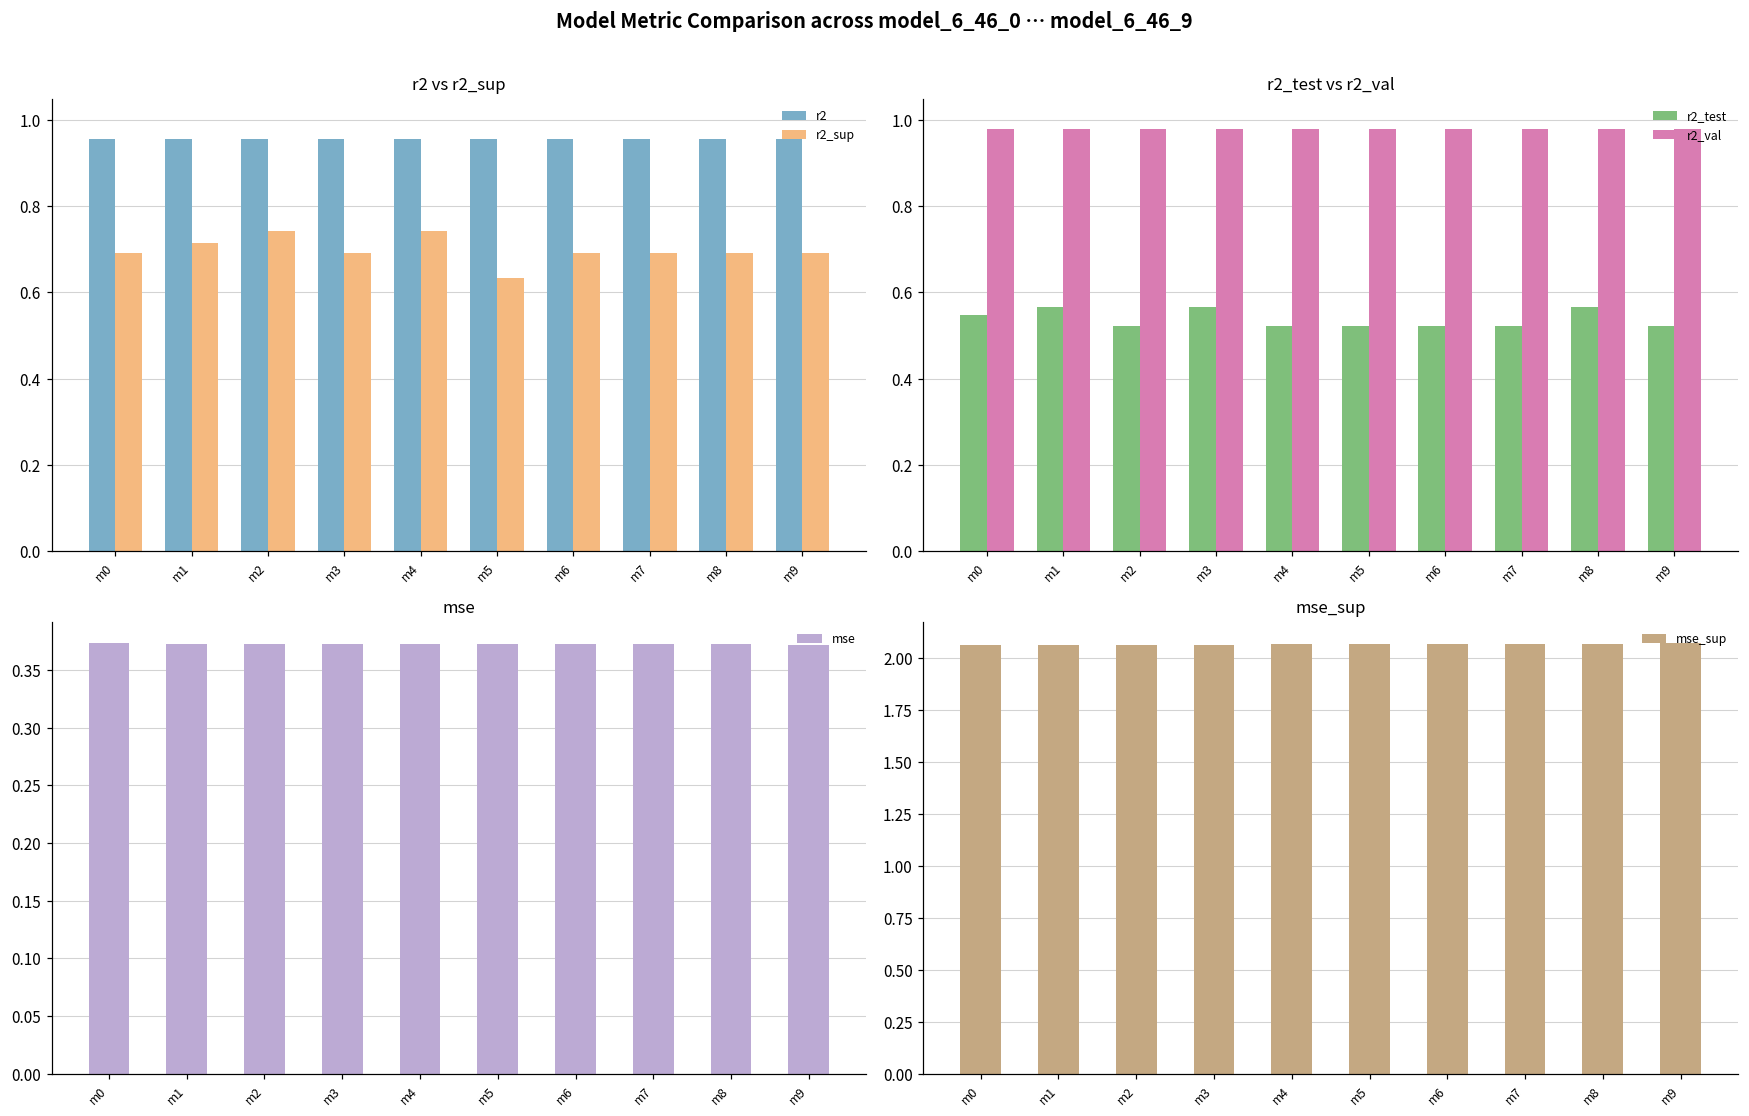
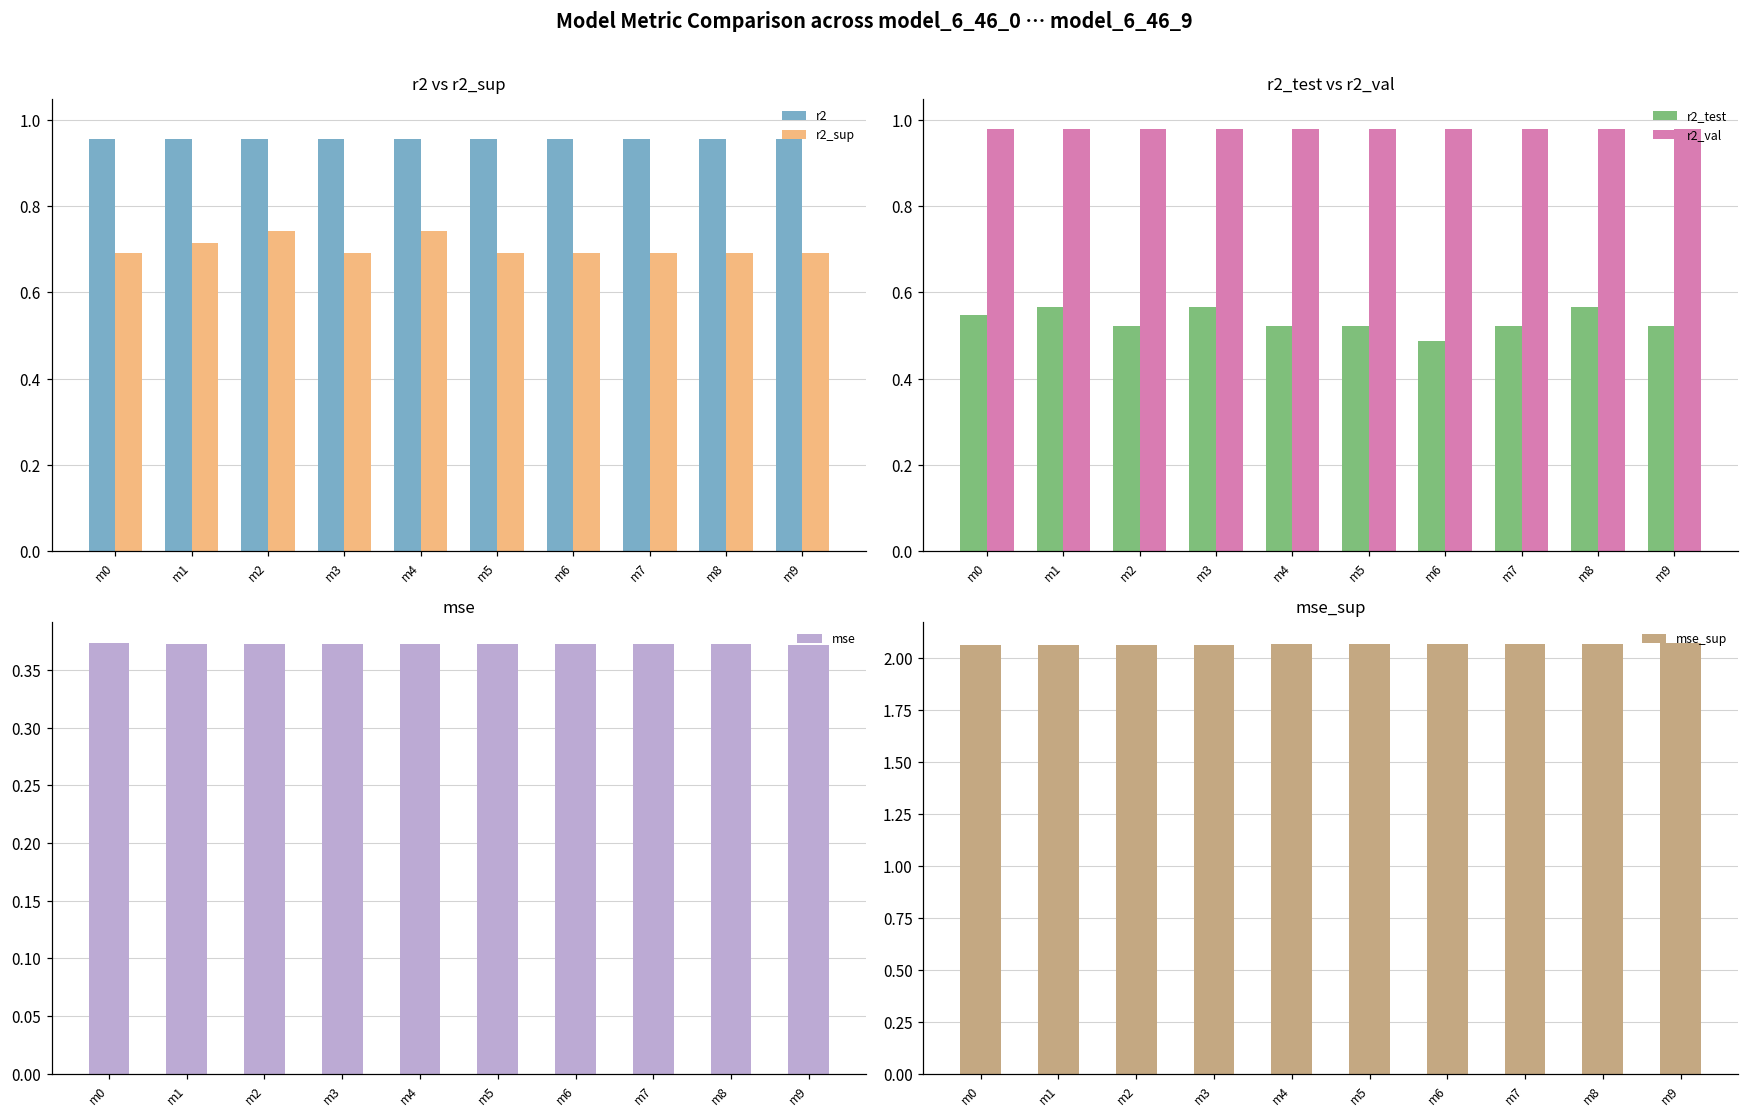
  {
    "r2 vs r2_sup": {
      "r2": {
        "m0": 0.96,
        "m1": 0.96,
        "m2": 0.96,
        "m3": 0.96,
        "m4": 0.96,
        "m5": 0.96,
        "m6": 0.96,
        "m7": 0.96,
        "m8": 0.96,
        "m9": 0.96
      },
      "r2_sup": {
        "m0": 0.69,
        "m1": 0.71,
        "m2": 0.74,
        "m3": 0.69,
        "m4": 0.74,
-       "m5": 0.63,
+       "m5": 0.69,
        "m6": 0.69,
        "m7": 0.69,
        "m8": 0.69,
        "m9": 0.69
      }
    },
    "r2_test vs r2_val": {
      "r2_test": {
        "m0": 0.55,
        "m1": 0.57,
        "m2": 0.52,
        "m3": 0.57,
        "m4": 0.52,
        "m5": 0.52,
-       "m6": 0.52,
+       "m6": 0.49,
        "m7": 0.52,
        "m8": 0.57,
        "m9": 0.52
      },
      "r2_val": {
        "m0": 0.98,
        "m1": 0.98,
        "m2": 0.98,
        "m3": 0.98,
        "m4": 0.98,
        "m5": 0.98,
        "m6": 0.98,
        "m7": 0.98,
        "m8": 0.98,
        "m9": 0.98
      }
    },
    "mse": {
      "m0": 0.373,
      "m1": 0.373,
      "m2": 0.373,
      "m3": 0.373,
      "m4": 0.372,
      "m5": 0.372,
      "m6": 0.372,
      "m7": 0.372,
      "m8": 0.372,
      "m9": 0.372
    },
    "mse_sup": {
      "m0": 2.06,
      "m1": 2.06,
      "m2": 2.06,
      "m3": 2.06,
      "m4": 2.06,
      "m5": 2.06,
      "m6": 2.06,
      "m7": 2.07,
      "m8": 2.07,
      "m9": 2.07
    }
  }
